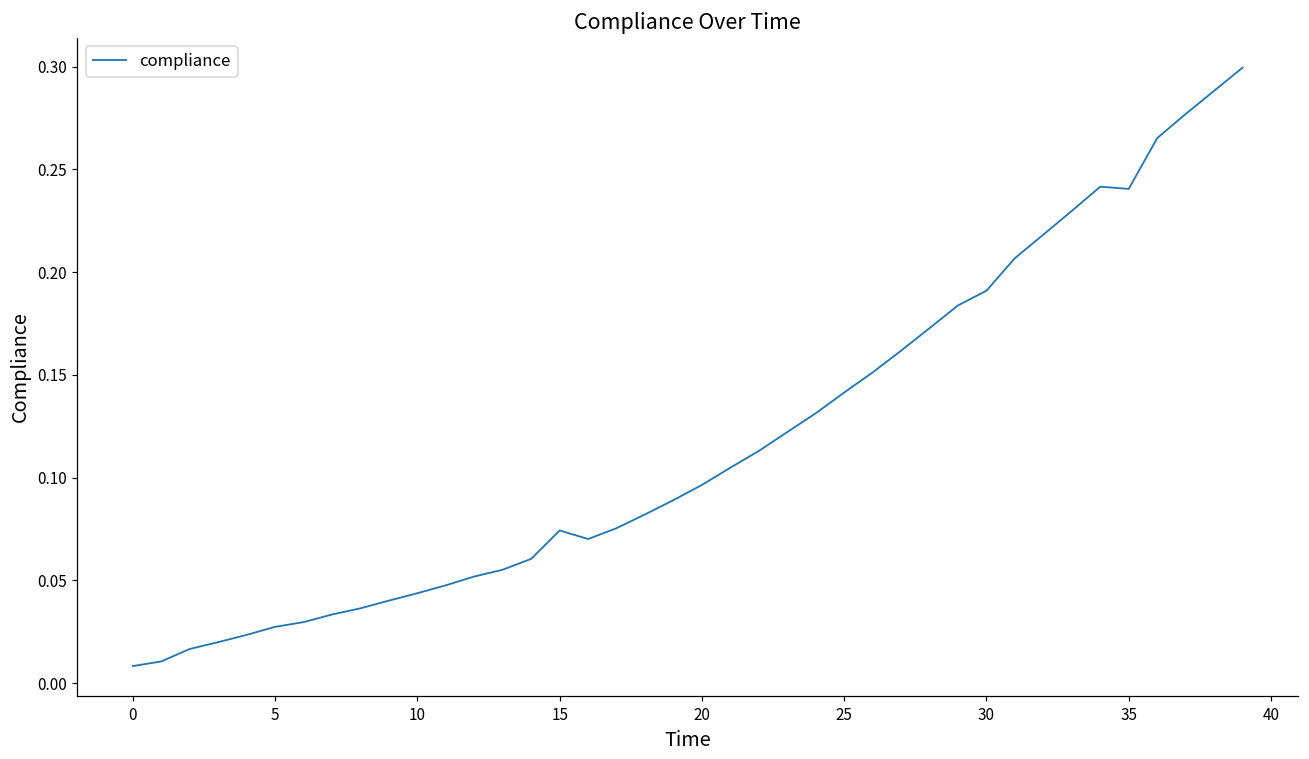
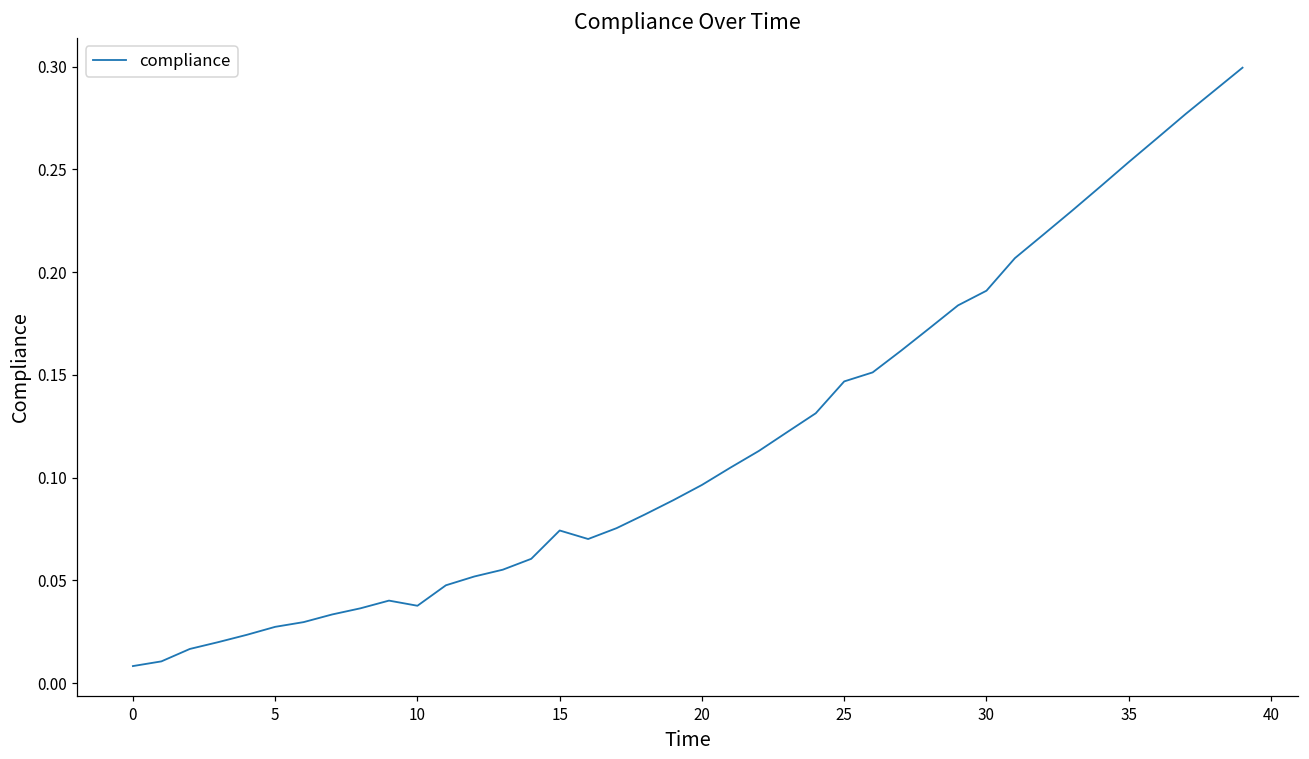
  {
    "0": 0.008,
    "5": 0.027,
-   "10": 0.044,
+   "10": 0.038,
    "15": 0.074,
    "20": 0.096,
-   "25": 0.141,
+   "25": 0.147,
    "30": 0.191,
-   "35": 0.241
+   "35": 0.254
  }
